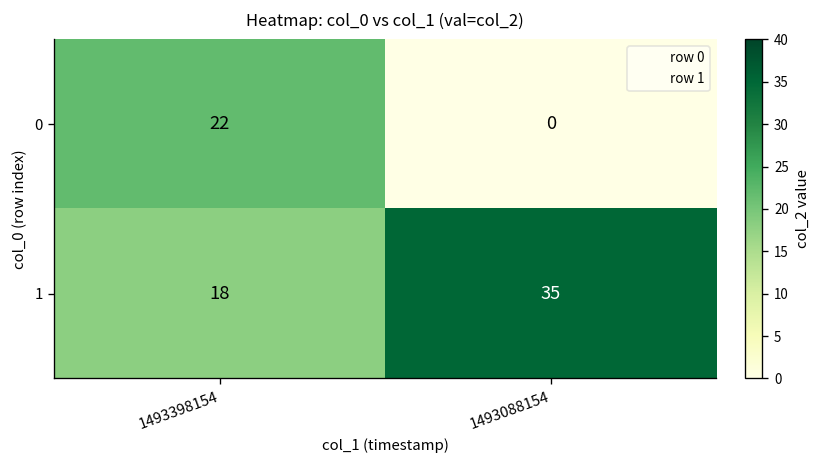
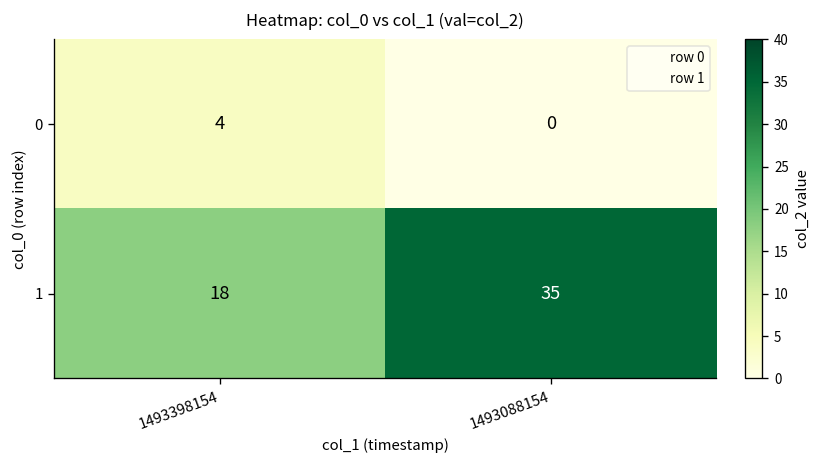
  {
    "0": {
-     "1493398154": 22,
+     "1493398154": 4,
      "1493088154": 0
    },
    "1": {
      "1493398154": 18,
      "1493088154": 35
    }
  }
